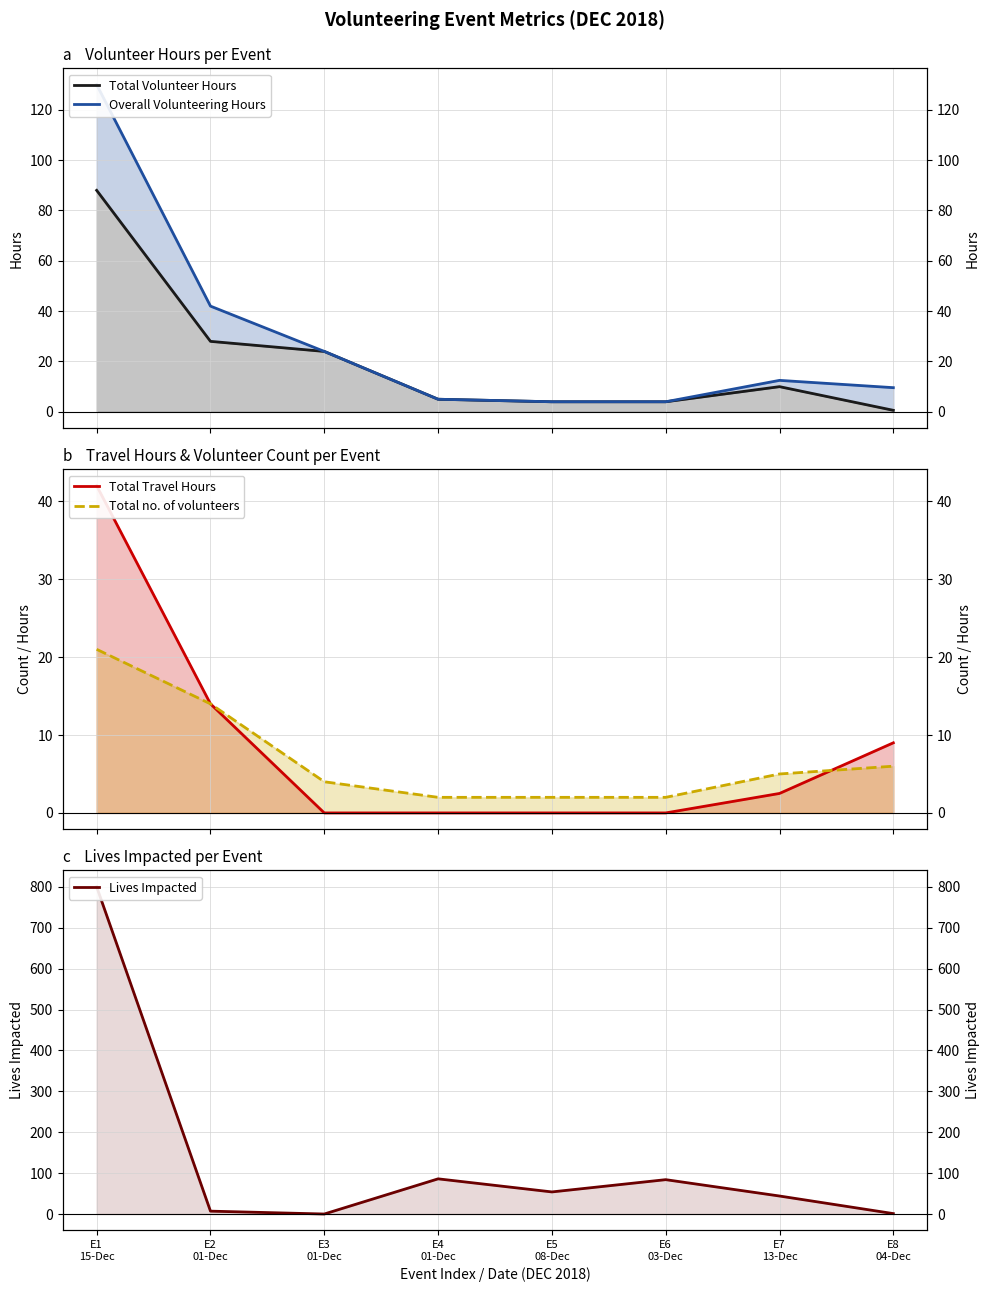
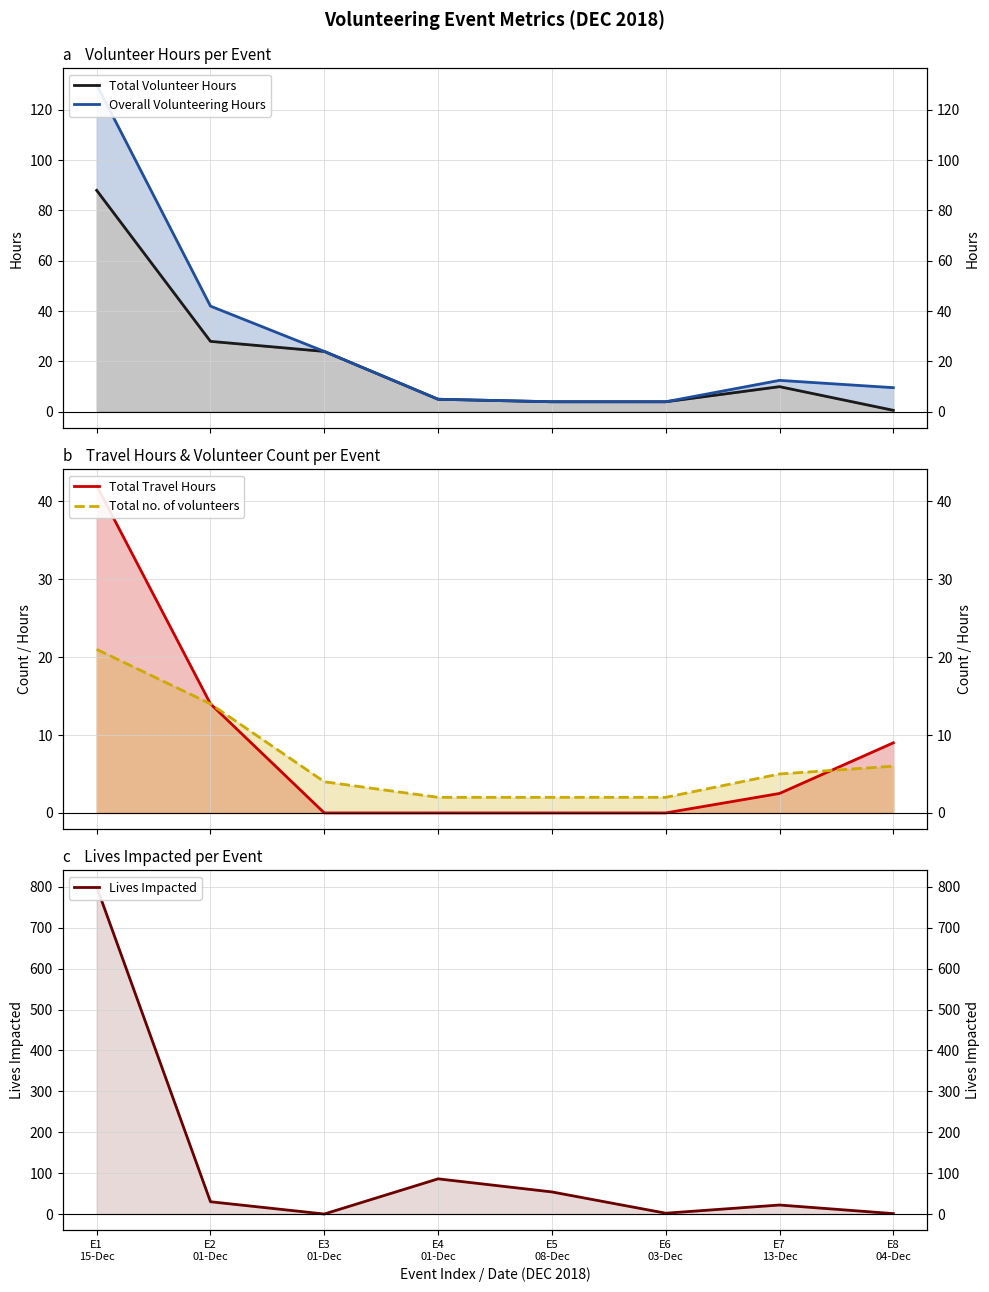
  {
    "c Lives Impacted per Event": {
-     "E2 01-Dec": 10,
+     "E2 01-Dec": 30,
      "E3 01-Dec": 0,
      "E4 01-Dec": 90,
      "E5 08-Dec": 50,
-     "E6 03-Dec": 80,
-     "E7 13-Dec": 40,
+     "E6 03-Dec": 0,
+     "E7 13-Dec": 20,
      "E8 04-Dec": 0
    }
  }
